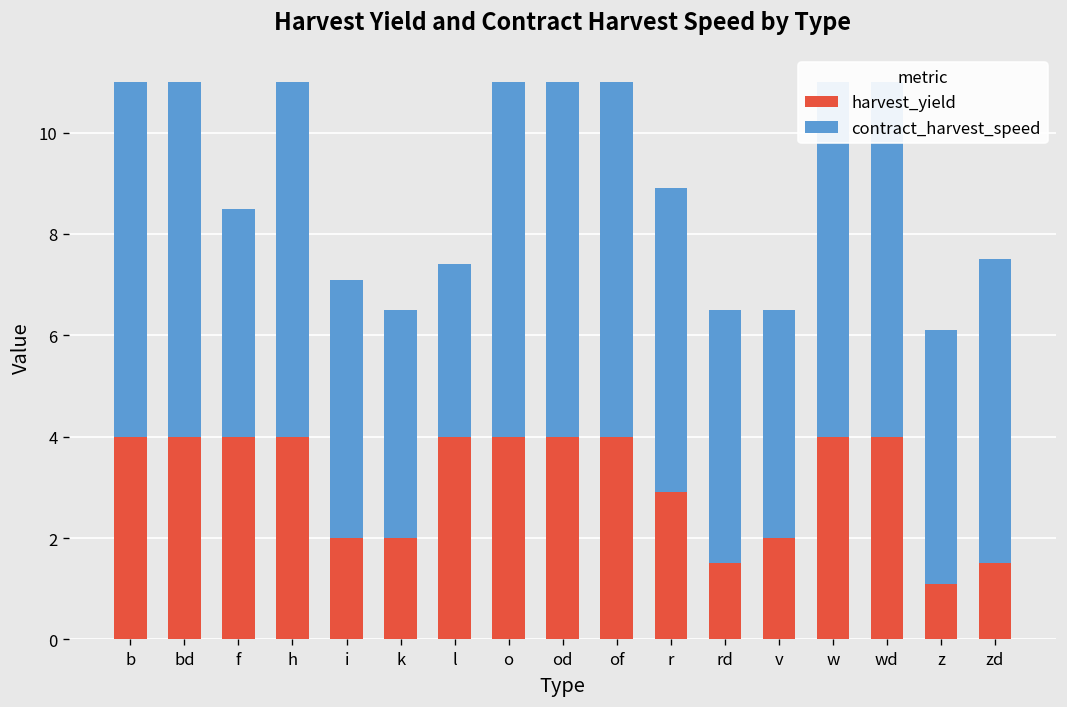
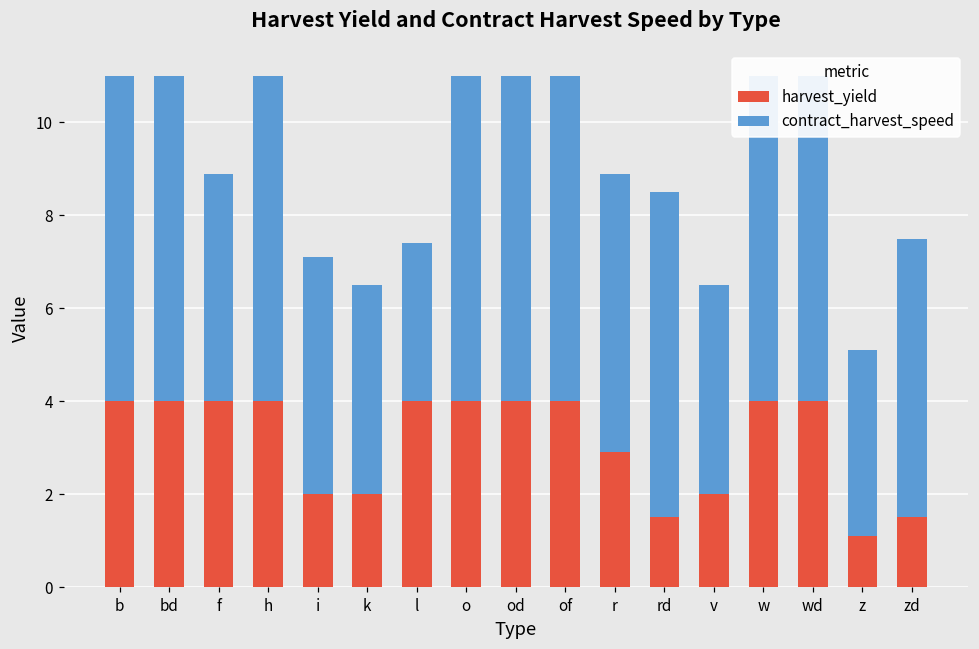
  {
    "harvest_yield": {
      "b": 4.0,
      "bd": 4.0,
      "f": 4.0,
      "h": 4.0,
      "i": 2.0,
      "k": 2.0,
      "l": 4.0,
      "o": 4.0,
      "od": 4.0,
      "of": 4.0,
      "r": 2.9,
      "rd": 1.5,
      "v": 2.0,
      "w": 4.0,
      "wd": 4.0,
      "z": 1.1,
      "zd": 1.5
    },
    "contract_harvest_speed": {
      "b": 7.0,
      "bd": 7.0,
-     "f": 4.5,
+     "f": 4.9,
      "h": 7.0,
      "i": 5.1,
      "k": 4.5,
      "l": 3.4,
      "o": 7.0,
      "od": 7.0,
      "of": 7.0,
      "r": 6.0,
-     "rd": 5,
+     "rd": 7,
      "v": 4.5,
-     "z": 5,
+     "z": 4,
      "zd": 6.0
    }
  }
